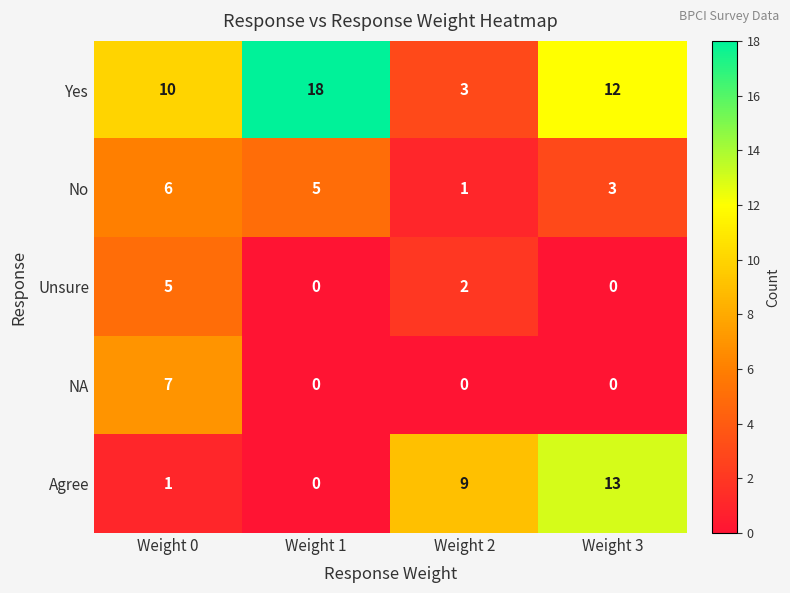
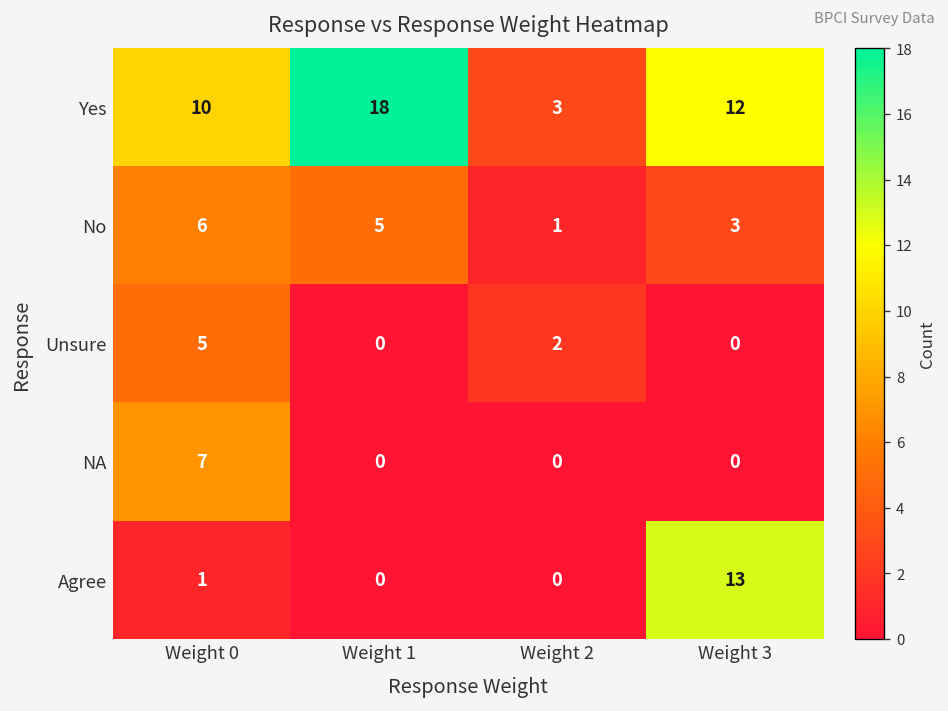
  {
    "Yes": {
      "Weight 0": 10,
      "Weight 1": 18,
      "Weight 2": 3,
      "Weight 3": 12
    },
    "No": {
      "Weight 0": 6,
      "Weight 1": 5,
      "Weight 2": 1,
      "Weight 3": 3
    },
    "Unsure": {
      "Weight 0": 5,
      "Weight 1": 0,
      "Weight 2": 2,
      "Weight 3": 0
    },
    "NA": {
      "Weight 0": 7,
      "Weight 1": 0,
      "Weight 2": 0,
      "Weight 3": 0
    },
    "Agree": {
      "Weight 0": 1,
      "Weight 1": 0,
-     "Weight 2": 9,
+     "Weight 2": 0,
      "Weight 3": 13
    }
  }
